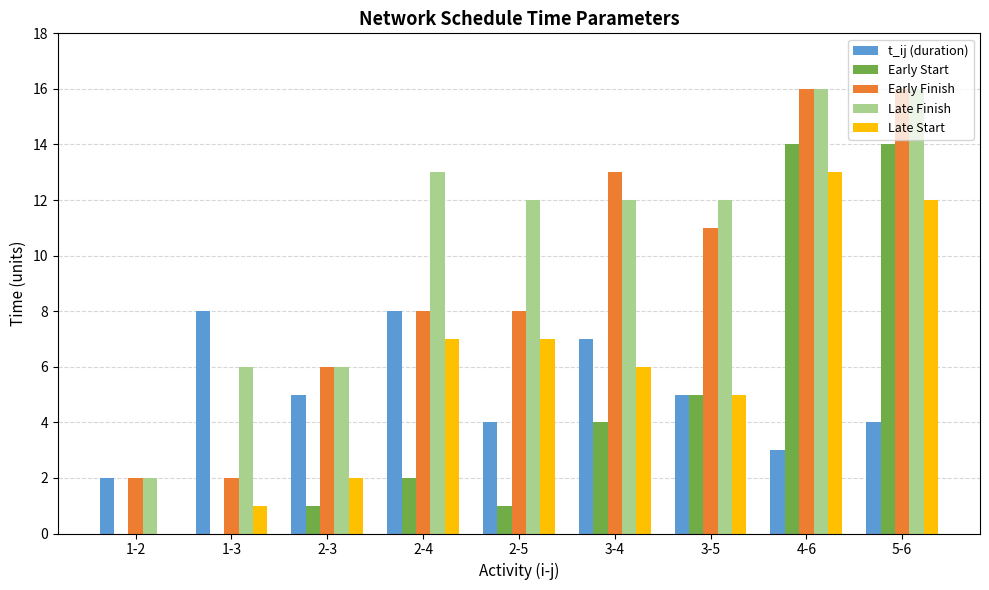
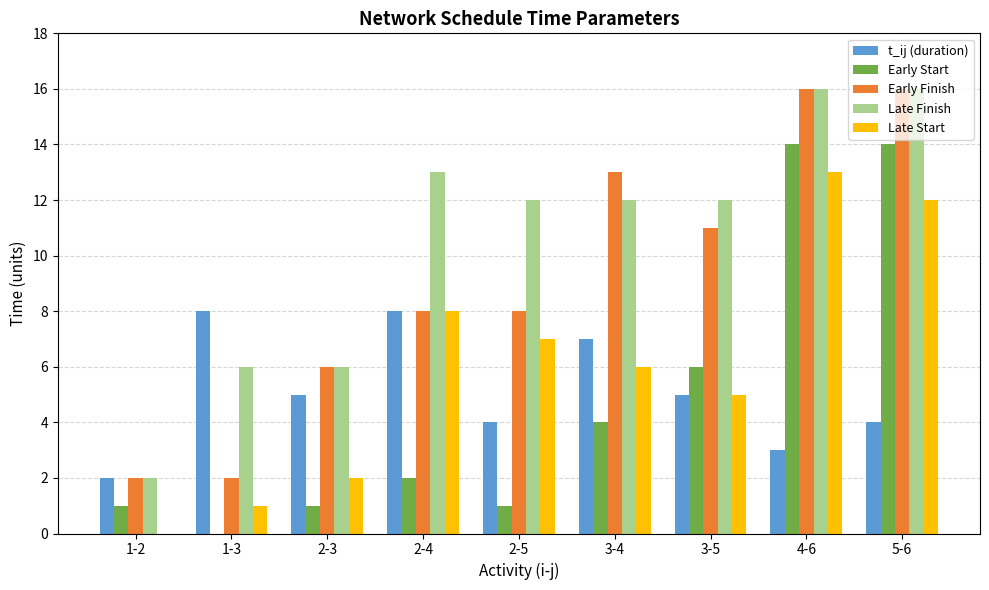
  {
    "t_ij (duration)": {
      "1-2": 2,
      "1-3": 8,
      "2-3": 5,
      "2-4": 8,
      "2-5": 4,
      "3-4": 7,
      "3-5": 5,
      "4-6": 3,
      "5-6": 4
    },
    "Early Start": {
-     "1-2": 0,
+     "1-2": 1,
      "1-3": 0,
      "2-3": 1,
      "2-4": 2,
      "2-5": 1,
      "3-4": 4,
-     "3-5": 5,
+     "3-5": 6,
      "4-6": 14,
      "5-6": 14
    },
    "Early Finish": {
      "1-2": 2,
      "1-3": 2,
      "2-3": 6,
      "2-4": 8,
      "2-5": 8,
      "3-4": 13,
      "3-5": 11,
      "4-6": 16
    },
    "Late Finish": {
      "1-2": 2,
      "1-3": 6,
      "2-3": 6,
      "2-4": 13,
      "2-5": 12,
      "3-4": 12,
      "3-5": 12,
      "4-6": 16
    },
    "Late Start": {
      "1-2": 0,
      "1-3": 1,
      "2-3": 2,
-     "2-4": 7,
+     "2-4": 8,
      "2-5": 7,
      "3-4": 6,
      "3-5": 5,
      "4-6": 13,
      "5-6": 12
    }
  }
